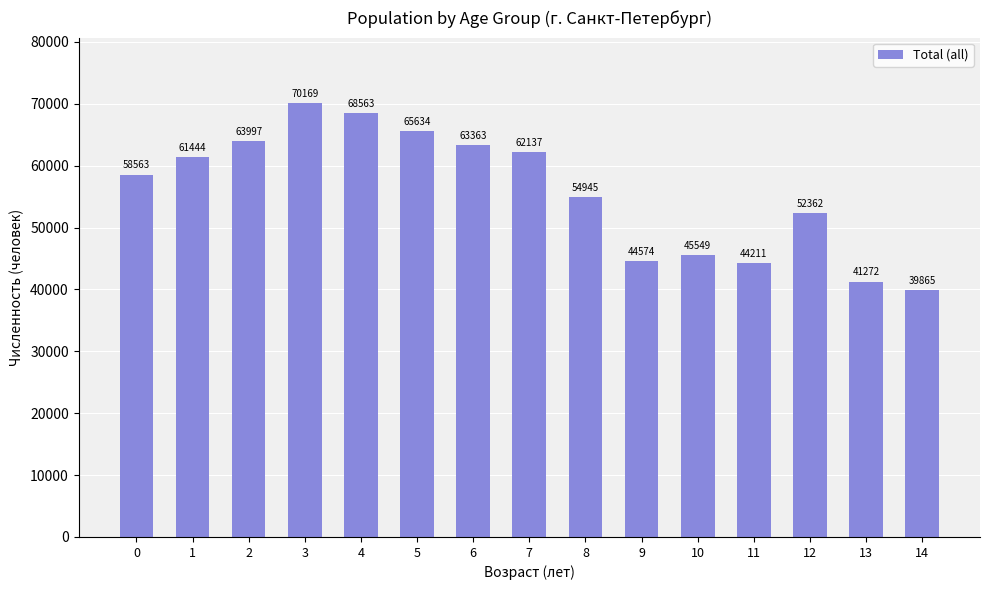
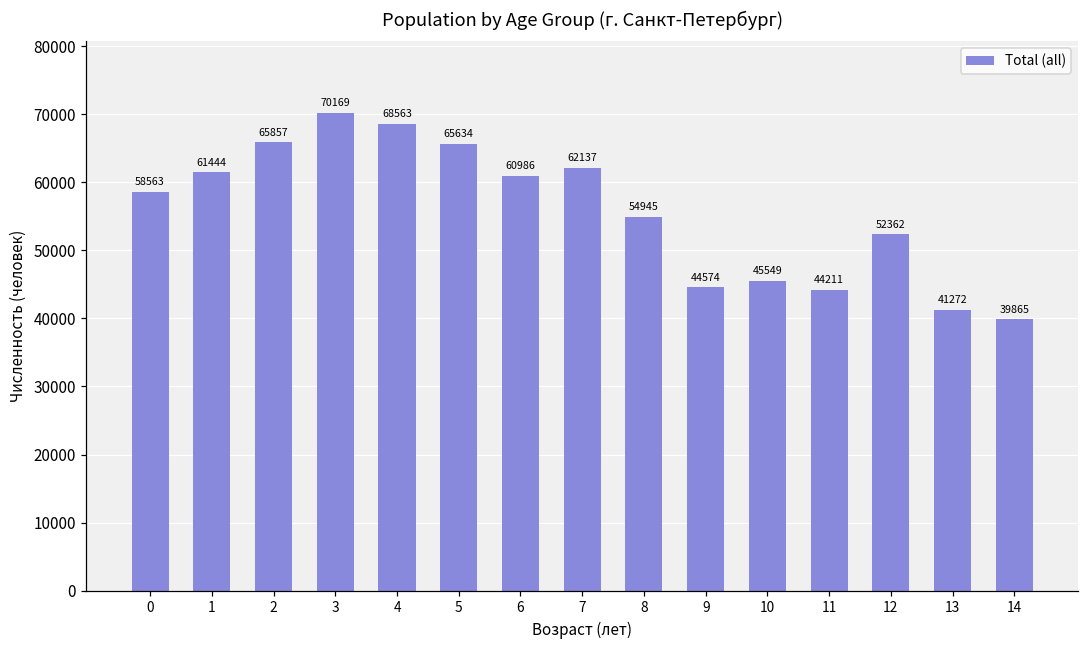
  {
    "0": 58563,
    "1": 61444,
-   "2": 63997,
+   "2": 65857,
    "3": 70169,
    "4": 68563,
    "5": 65634,
-   "6": 63363,
+   "6": 60986,
    "7": 62137,
    "8": 54945,
    "9": 44574,
    "10": 45549,
    "11": 44211,
    "12": 52362,
    "13": 41272,
    "14": 39865
  }
